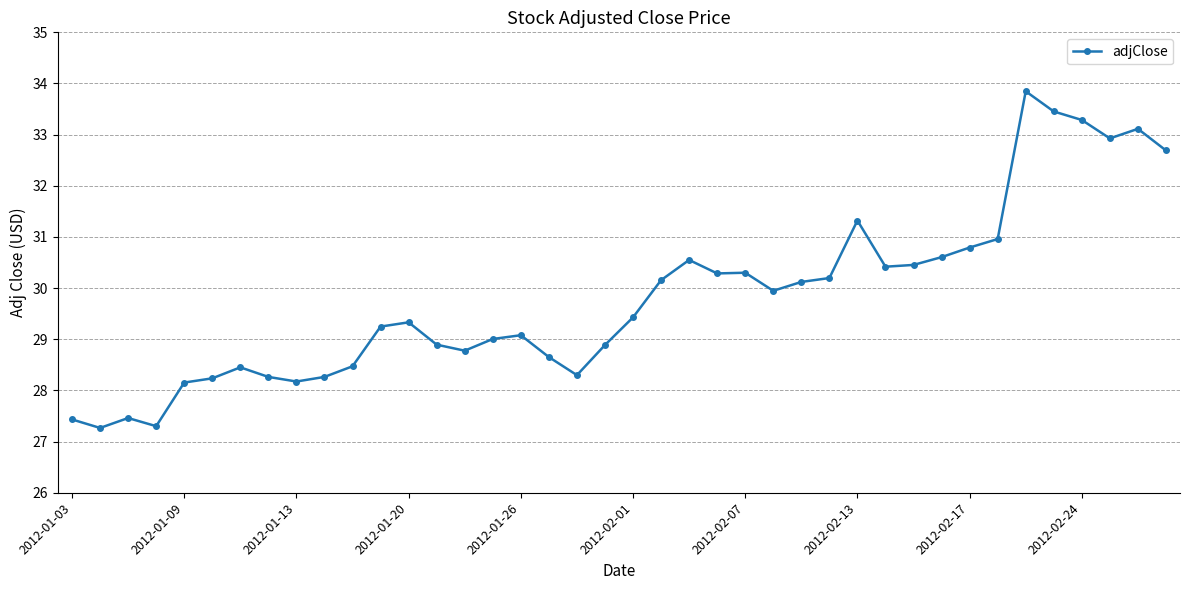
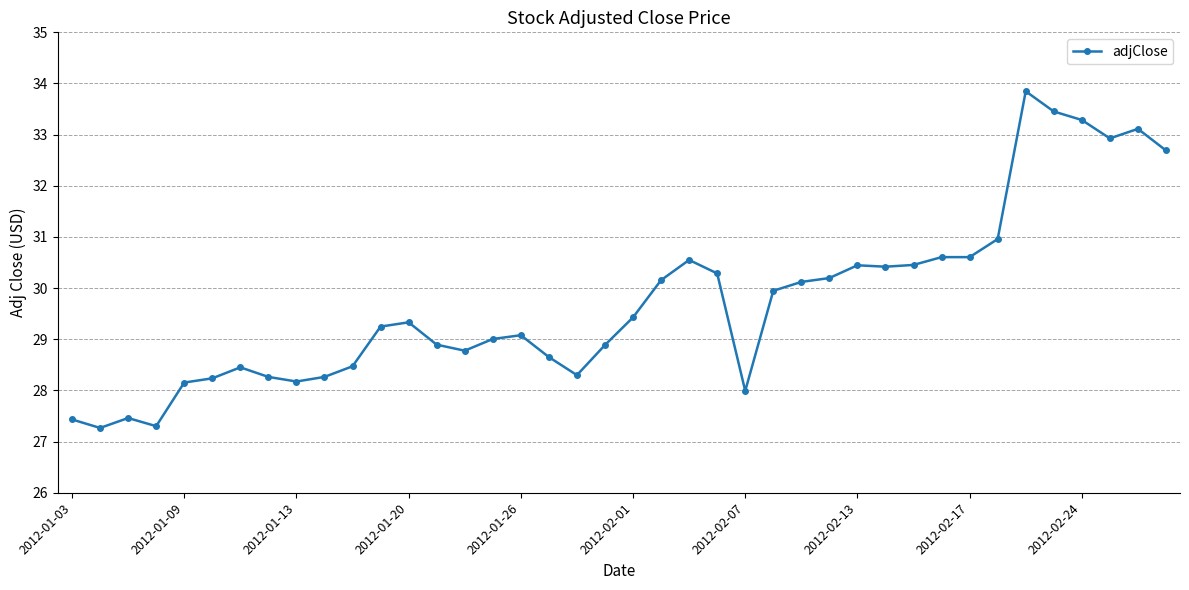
  {
    "2012-01-03": 27.4,
    "2012-01-09": 28.2,
    "2012-01-13": 28.2,
    "2012-01-20": 29.3,
    "2012-01-26": 29.1,
    "2012-02-01": 29.4,
-   "2012-02-07": 30.3,
-   "2012-02-13": 31.3,
-   "2012-02-17": 30.8,
+   "2012-02-07": 28.0,
+   "2012-02-13": 30.4,
+   "2012-02-17": 30.6,
    "2012-02-24": 33.3
  }
